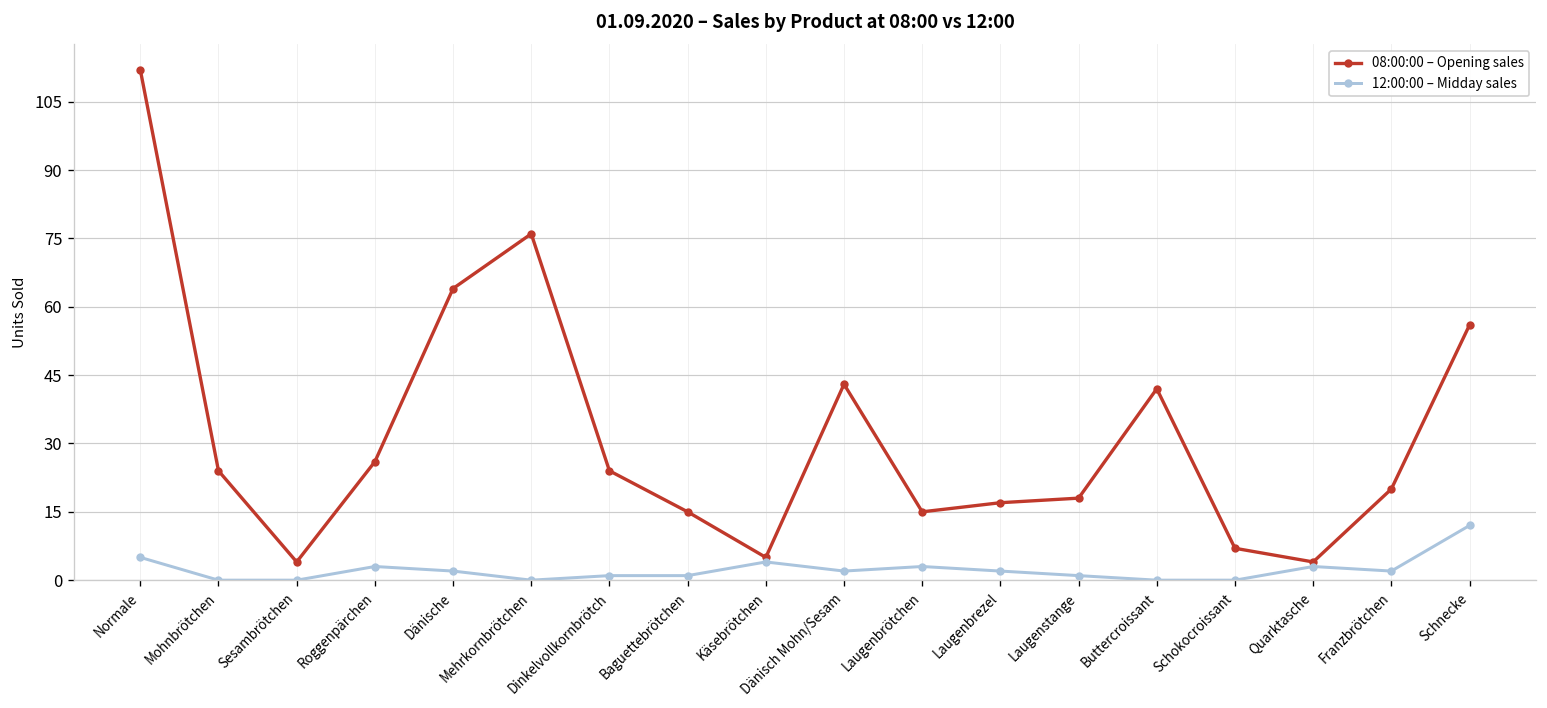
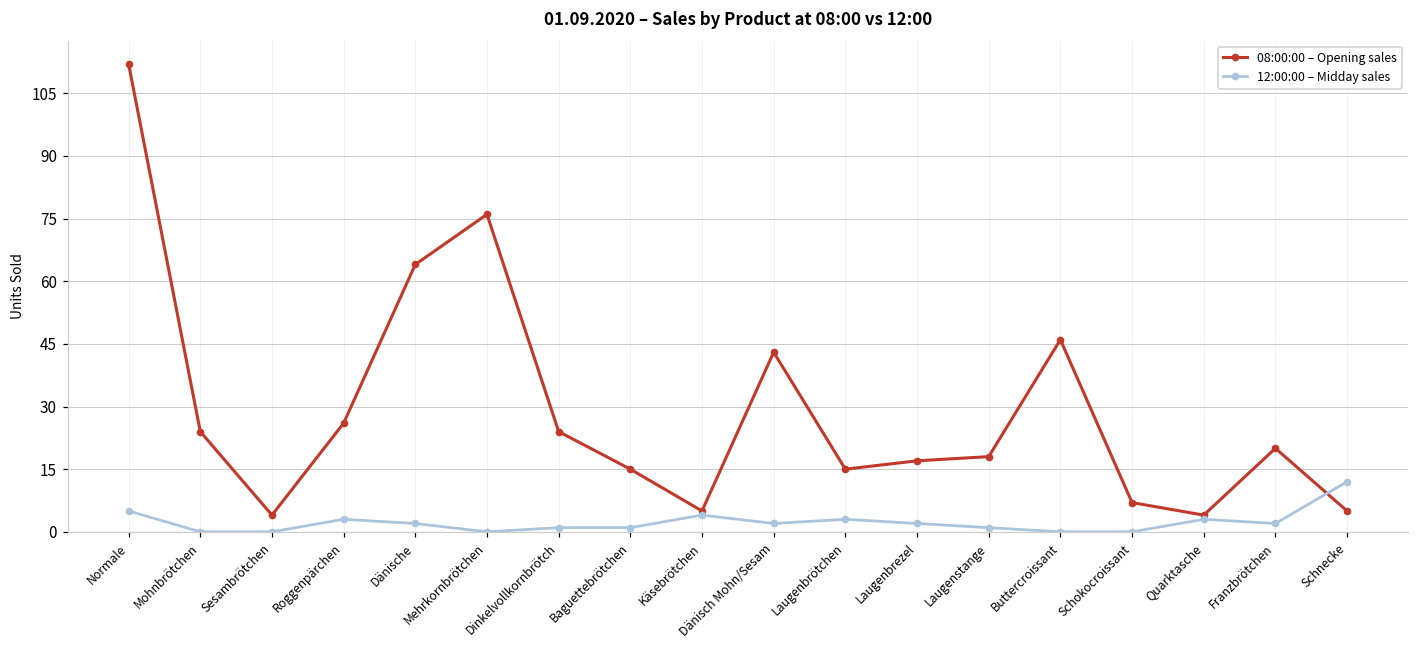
  {
    "08:00:00 – Opening sales": {
      "Normale": 112,
      "Mohnbrötchen": 24,
      "Sesambrötchen": 4,
      "Roggenpärchen": 26,
      "Dänische": 64,
      "Mehrkornbrötchen": 76,
      "Dinkelvollkornbrötch": 24,
      "Baguettebrötchen": 15,
      "Käsebrötchen": 5,
      "Dänisch Mohn/Sesam": 43,
      "Laugenbrötchen": 15,
      "Laugenbrezel": 17,
      "Laugenstange": 18,
-     "Buttercroissant": 42,
+     "Buttercroissant": 46,
      "Schokocroissant": 7,
      "Quarktasche": 4,
      "Franzbrötchen": 20,
-     "Schnecke": 56
+     "Schnecke": 5
    },
    "12:00:00 – Midday sales": {
      "Normale": 5,
      "Mohnbrötchen": 0,
      "Sesambrötchen": 0,
      "Roggenpärchen": 3,
      "Dänische": 2,
      "Mehrkornbrötchen": 0,
      "Dinkelvollkornbrötch": 1,
      "Baguettebrötchen": 1,
      "Käsebrötchen": 4,
      "Dänisch Mohn/Sesam": 2,
      "Laugenbrötchen": 3,
      "Laugenbrezel": 2,
      "Laugenstange": 1,
      "Buttercroissant": 0,
      "Schokocroissant": 0,
      "Quarktasche": 3,
      "Franzbrötchen": 2,
      "Schnecke": 12
    }
  }
